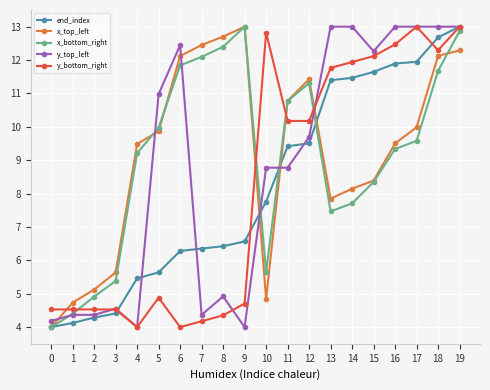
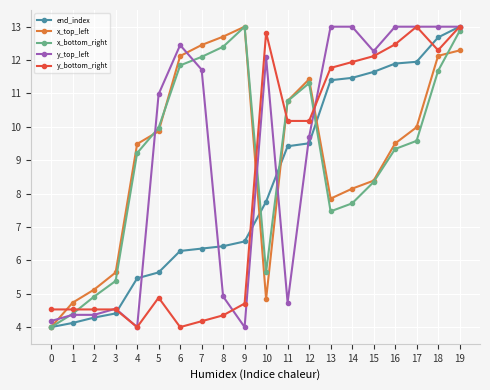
  {
    "y_top_left": {
      "0": 4.2,
      "2": 4.4,
      "5": 11.0,
      "6": 12.4,
-     "7": 4.4,
+     "7": 11.7,
      "8": 4.9,
      "9": 4.0,
-     "10": 8.8,
-     "11": 8.8,
+     "10": 12.1,
+     "11": 4.7,
      "12": 9.7,
      "13": 13.0,
      "14": 13.0,
      "15": 12.3,
      "16": 13.0,
      "18": 13.0
    }
  }
